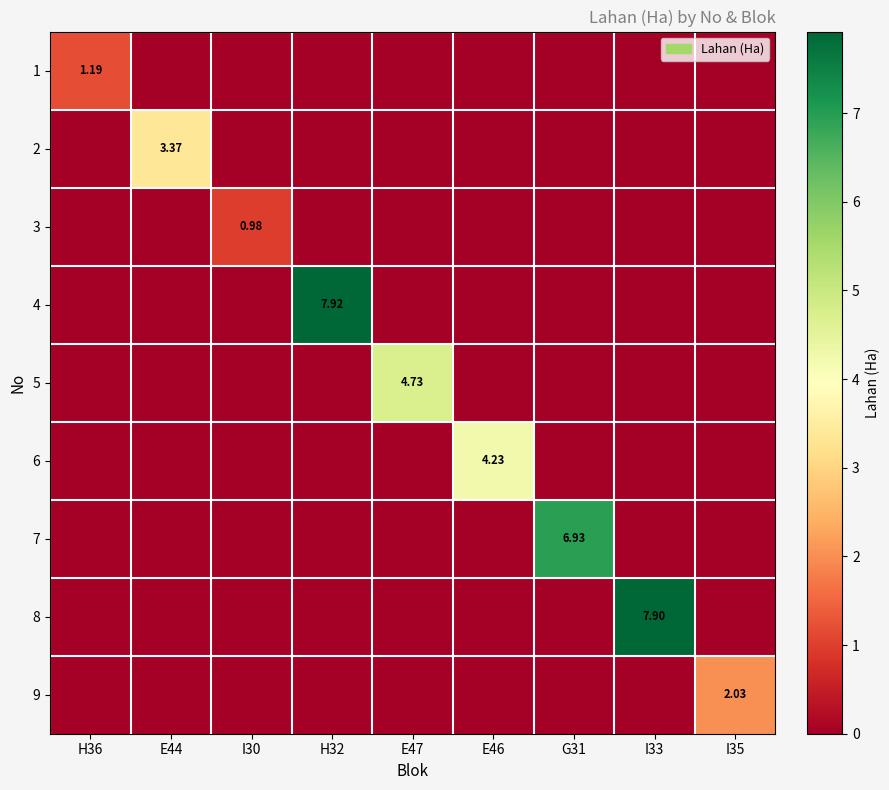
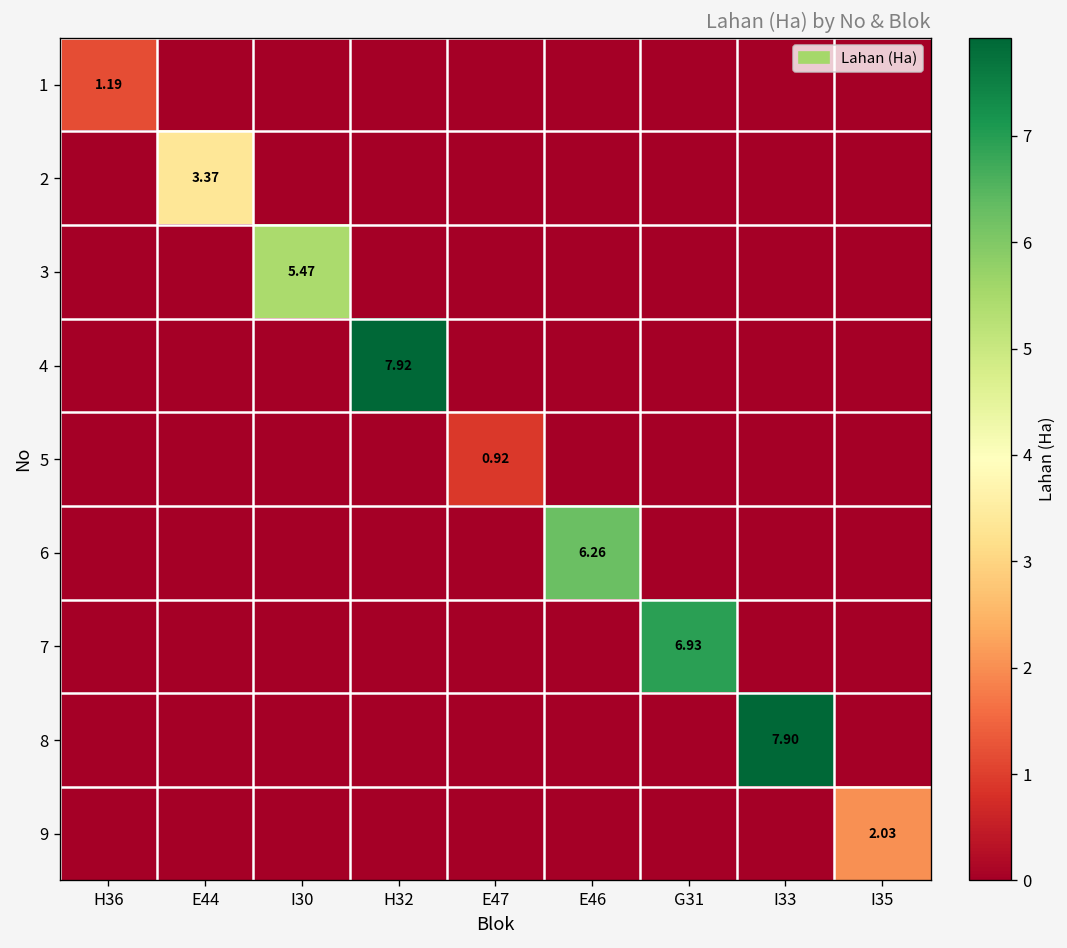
  {
    "1": {
      "H36": 1.19
    },
    "2": {
      "E44": 3.37
    },
    "3": {
-     "I30": 0.98
+     "I30": 5.47
    },
    "4": {
      "H32": 7.92
    },
    "5": {
-     "E47": 4.73
+     "E47": 0.92
    },
    "6": {
-     "E46": 4.23
+     "E46": 6.26
    },
    "7": {
      "G31": 6.93
    },
    "8": {
      "I33": 7.90
    },
    "9": {
      "I35": 2.03
    }
  }
